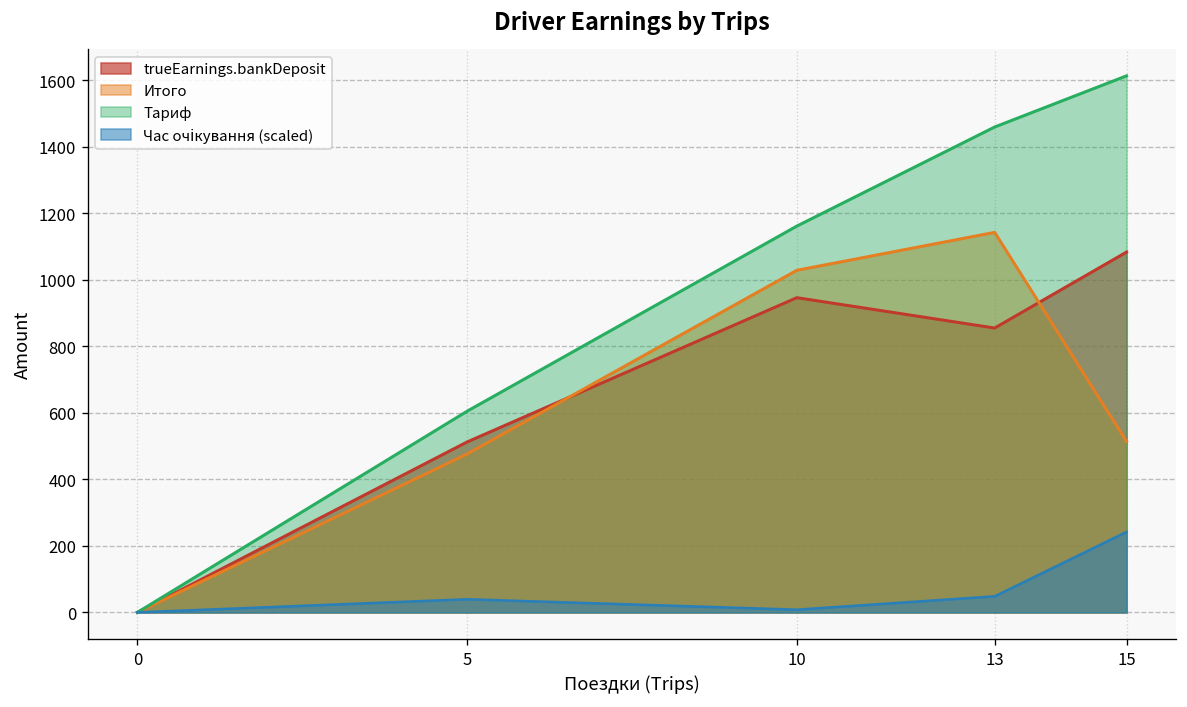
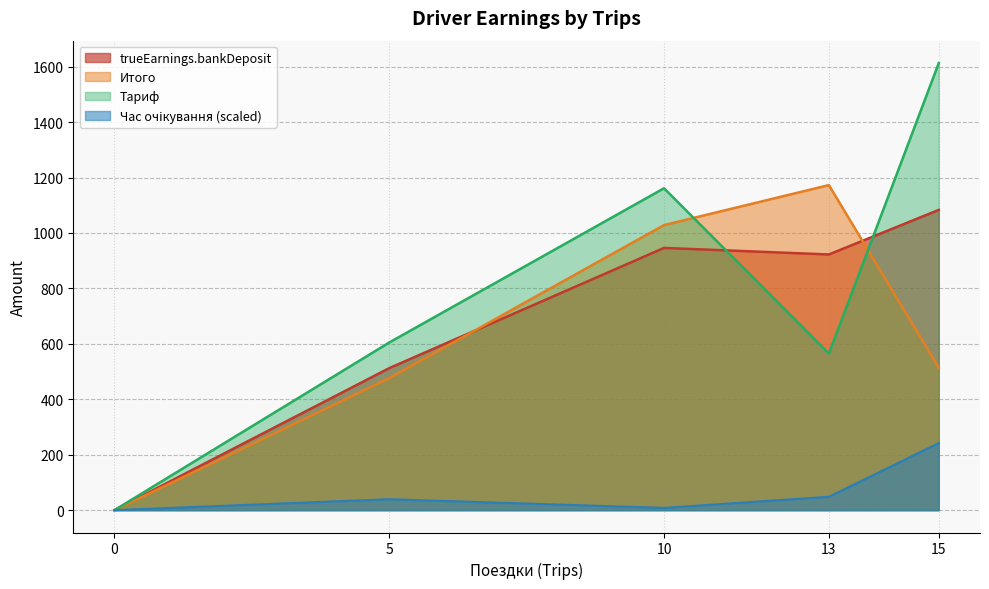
  {
    "trueEarnings.bankDeposit": {
      "5": 510,
      "10": 950,
-     "13": 850,
+     "13": 920,
      "15": 1080
    },
    "Итого": {
      "5": 480,
      "10": 1030,
-     "13": 1140,
+     "13": 1170,
      "15": 510
    },
    "Тариф": {
      "5": 600,
      "10": 1160,
-     "13": 1460,
+     "13": 570,
      "15": 1610
    },
    "Час очікування (scaled)": {
      "5": 40,
      "10": 10,
      "13": 50,
      "15": 240
    }
  }
